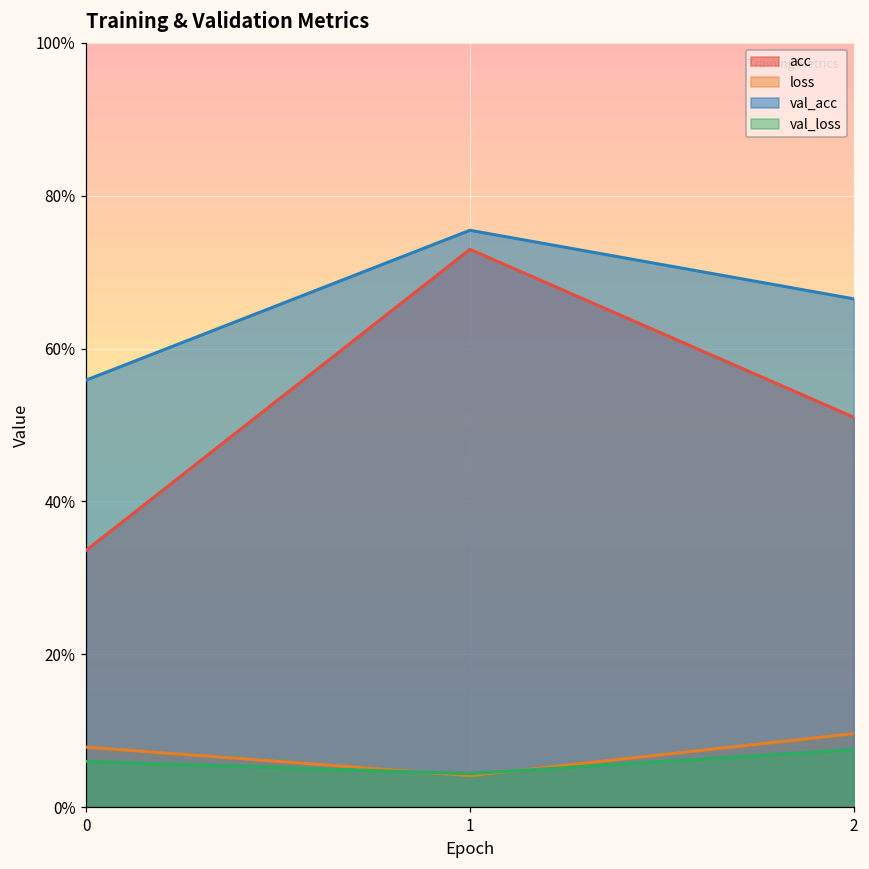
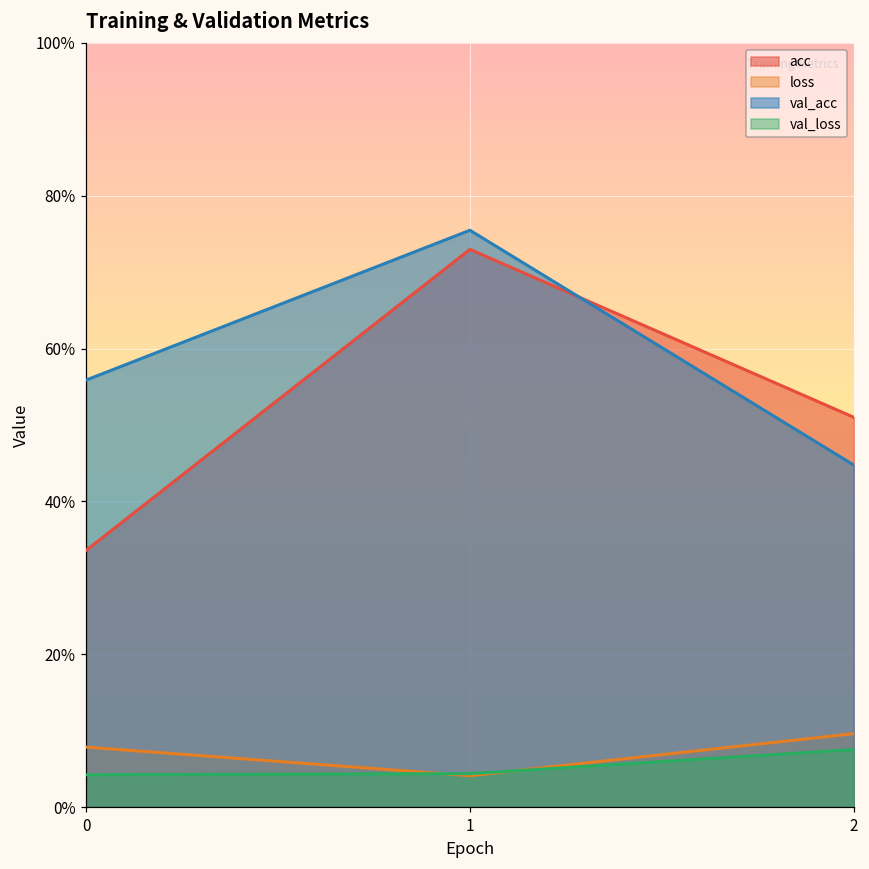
  {
    "val_acc": {
      "0": "56%",
      "1": "75%",
-     "2": "67%"
+     "2": "45%"
    },
    "val_loss": {
-     "0": "6%",
+     "0": "4%",
      "2": "8%"
    }
  }
